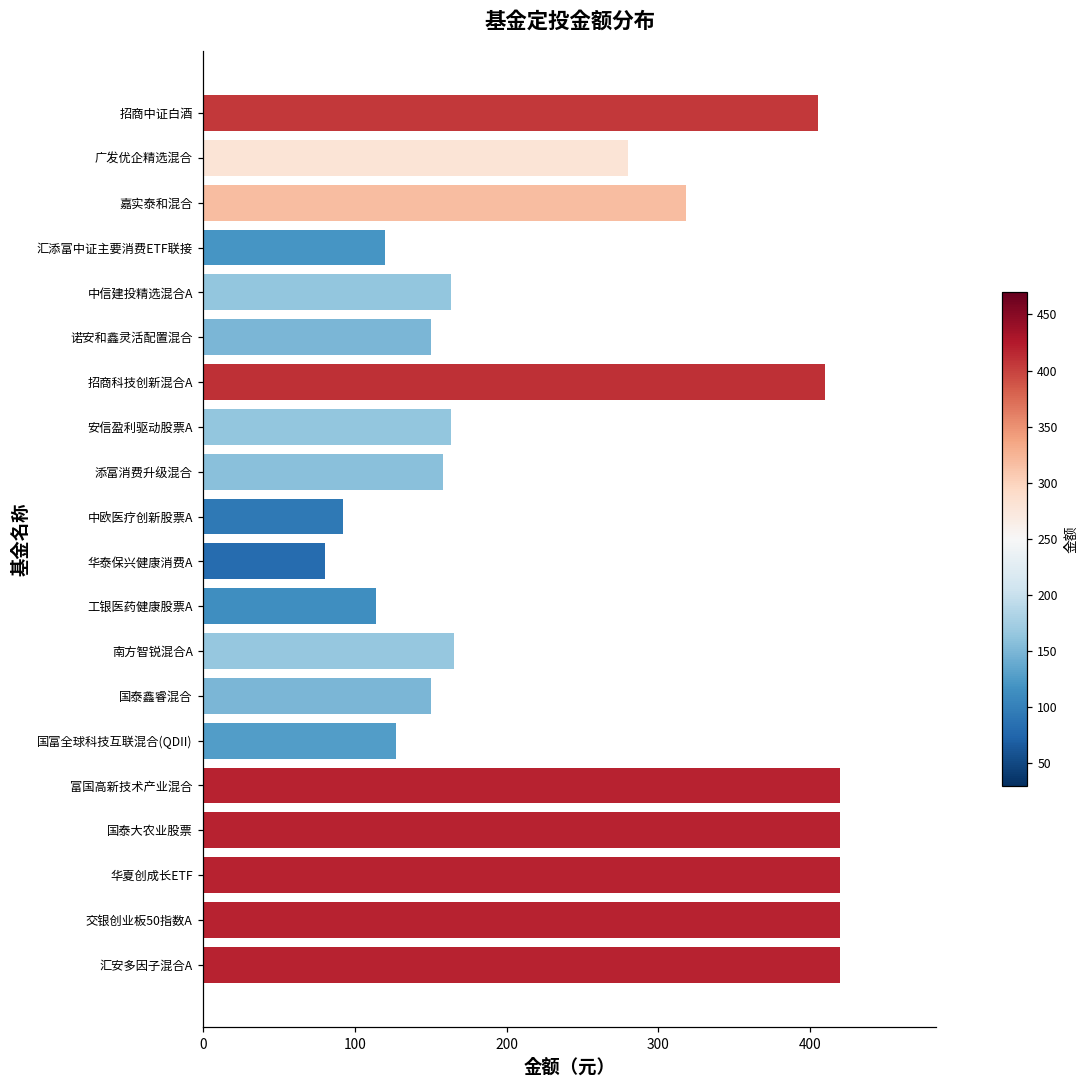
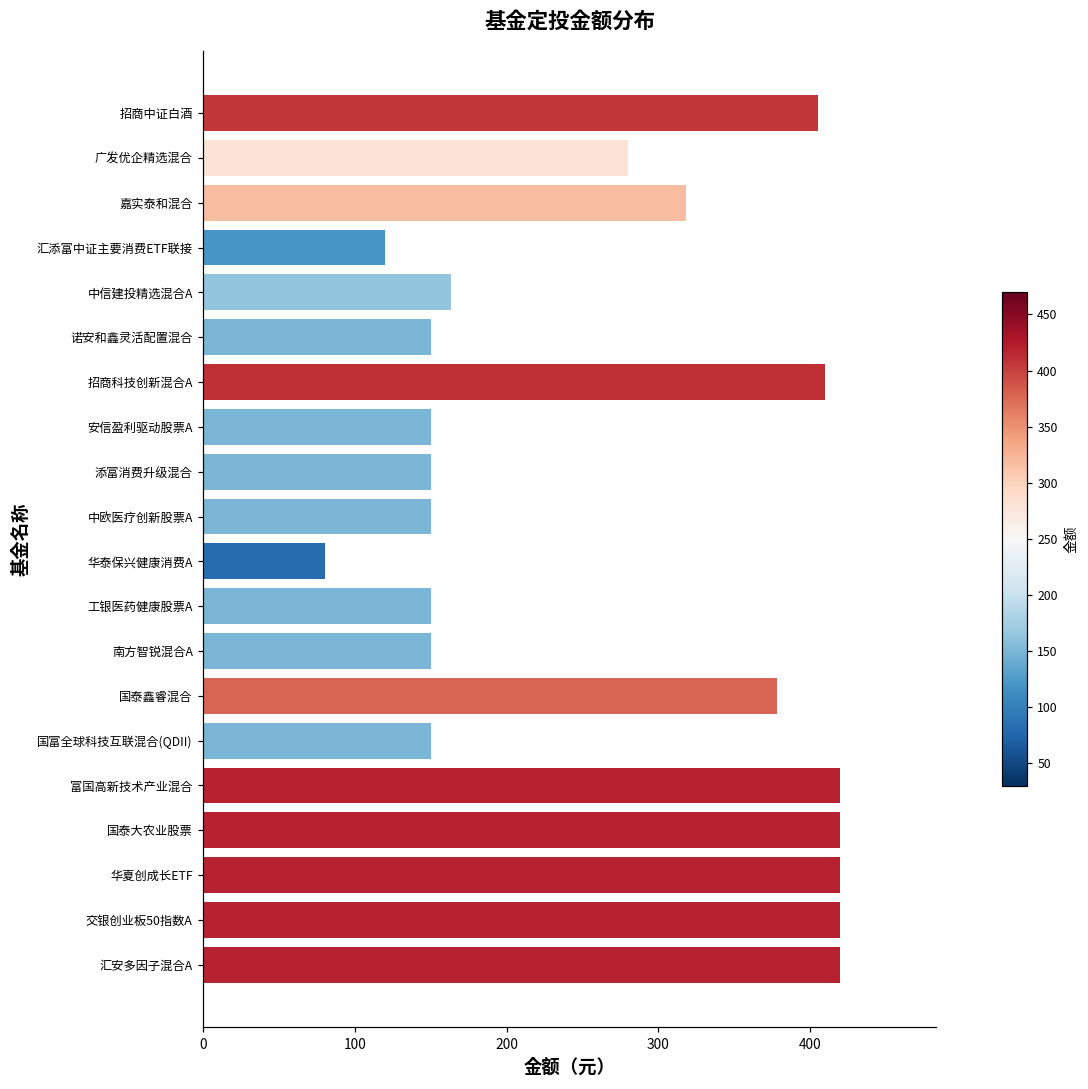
  {
    "招商中证白酒": 405,
    "广发优企精选混合": 280,
    "嘉实泰和混合": 318,
    "汇添富中证主要消费ETF联接": 120,
    "中信建投精选混合A": 163,
    "诺安和鑫灵活配置混合": 150,
    "招商科技创新混合A": 410,
-   "安信盈利驱动股票A": 163,
-   "添富消费升级混合": 158,
-   "中欧医疗创新股票A": 92,
+   "安信盈利驱动股票A": 150,
+   "添富消费升级混合": 150,
+   "中欧医疗创新股票A": 150,
    "华泰保兴健康消费A": 80,
-   "工银医药健康股票A": 114,
-   "南方智锐混合A": 165,
-   "国泰鑫睿混合": 150,
-   "国富全球科技互联混合(QDII)": 127,
+   "工银医药健康股票A": 150,
+   "南方智锐混合A": 150,
+   "国泰鑫睿混合": 378,
+   "国富全球科技互联混合(QDII)": 150,
    "富国高新技术产业混合": 420,
    "国泰大农业股票": 420,
    "华夏创成长ETF": 420,
    "交银创业板50指数A": 420,
    "汇安多因子混合A": 420
  }
